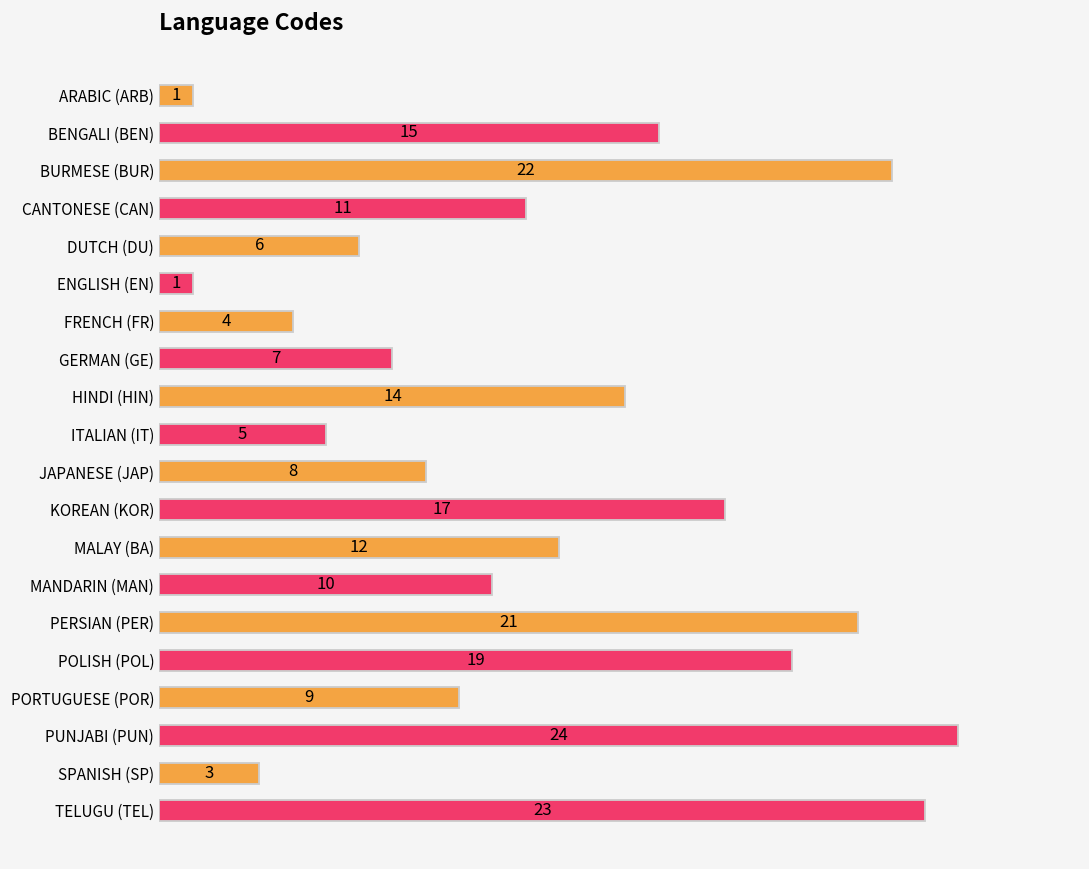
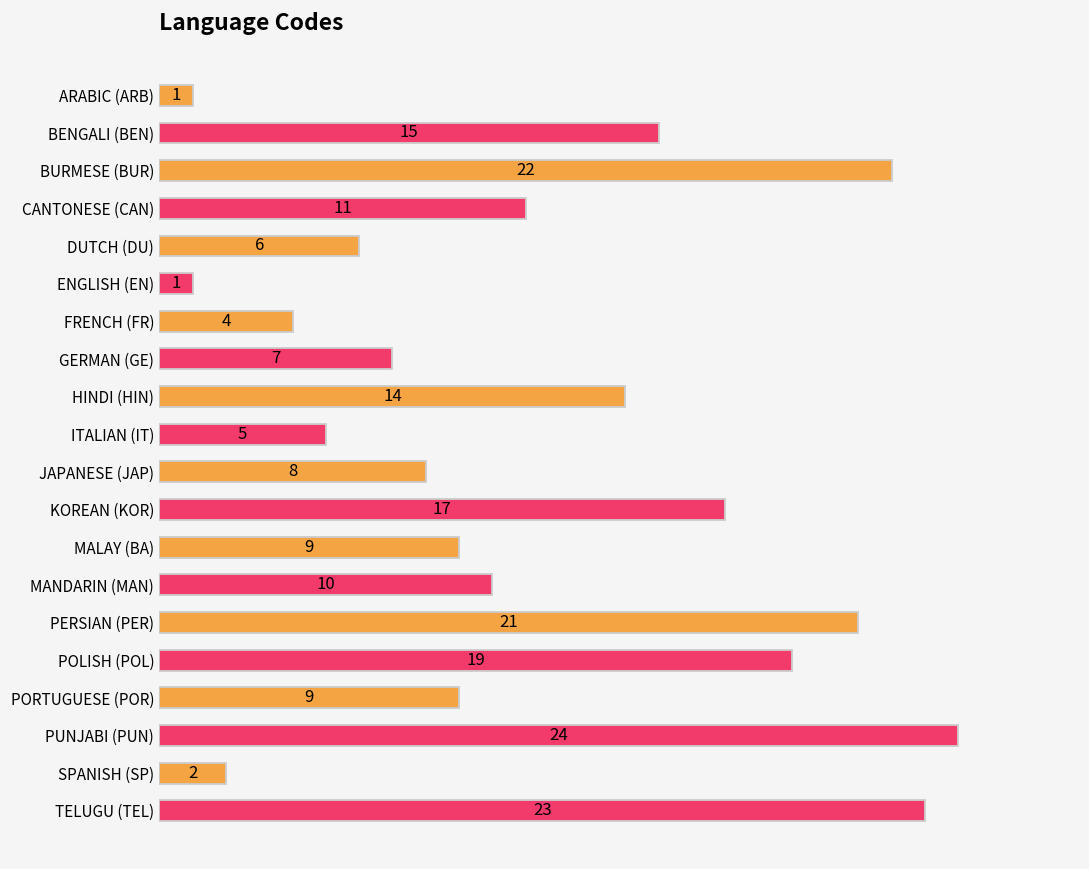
  {
    "ARABIC (ARB)": 1,
    "BENGALI (BEN)": 15,
    "BURMESE (BUR)": 22,
    "CANTONESE (CAN)": 11,
    "DUTCH (DU)": 6,
    "ENGLISH (EN)": 1,
    "FRENCH (FR)": 4,
    "GERMAN (GE)": 7,
    "HINDI (HIN)": 14,
    "ITALIAN (IT)": 5,
    "JAPANESE (JAP)": 8,
    "KOREAN (KOR)": 17,
-   "MALAY (BA)": 12,
+   "MALAY (BA)": 9,
    "MANDARIN (MAN)": 10,
    "PERSIAN (PER)": 21,
    "POLISH (POL)": 19,
    "PORTUGUESE (POR)": 9,
    "PUNJABI (PUN)": 24,
-   "SPANISH (SP)": 3,
+   "SPANISH (SP)": 2,
    "TELUGU (TEL)": 23
  }
